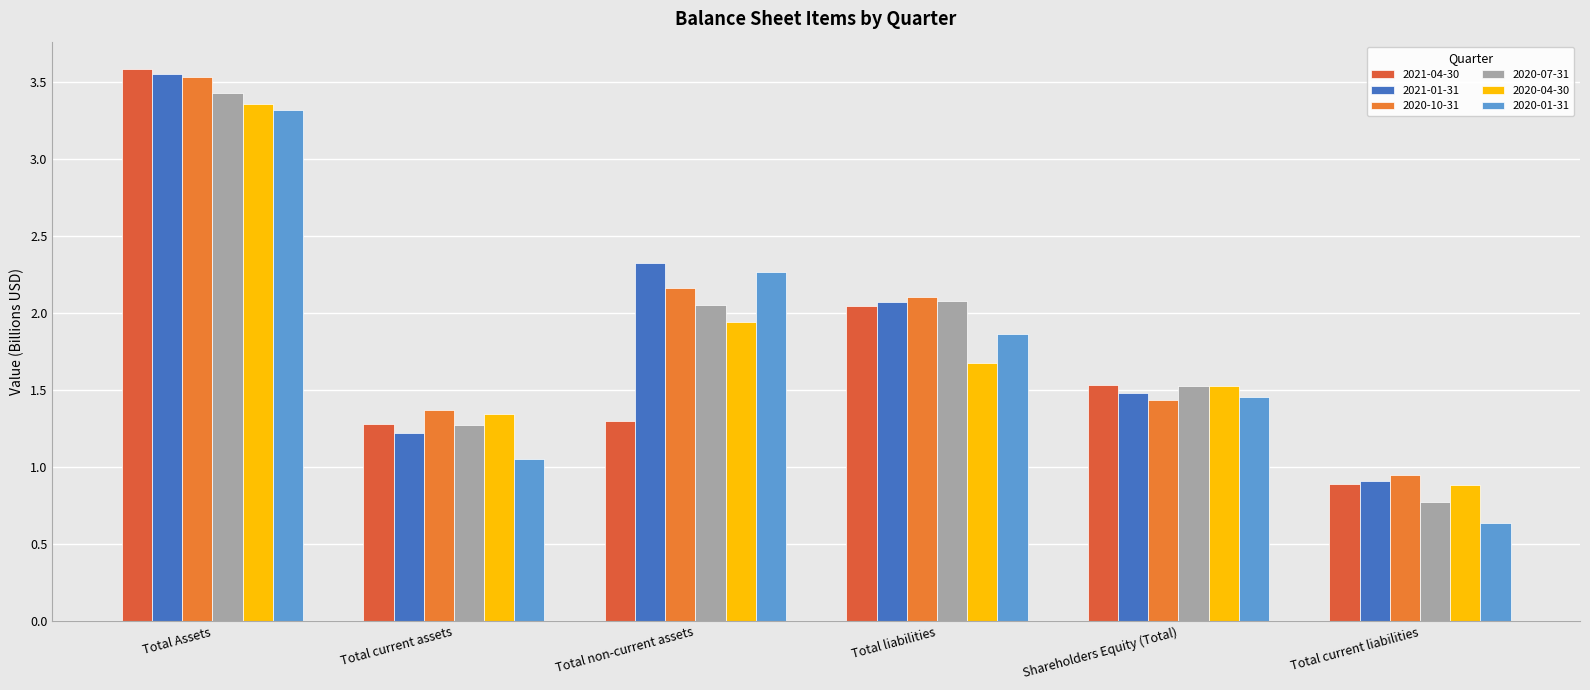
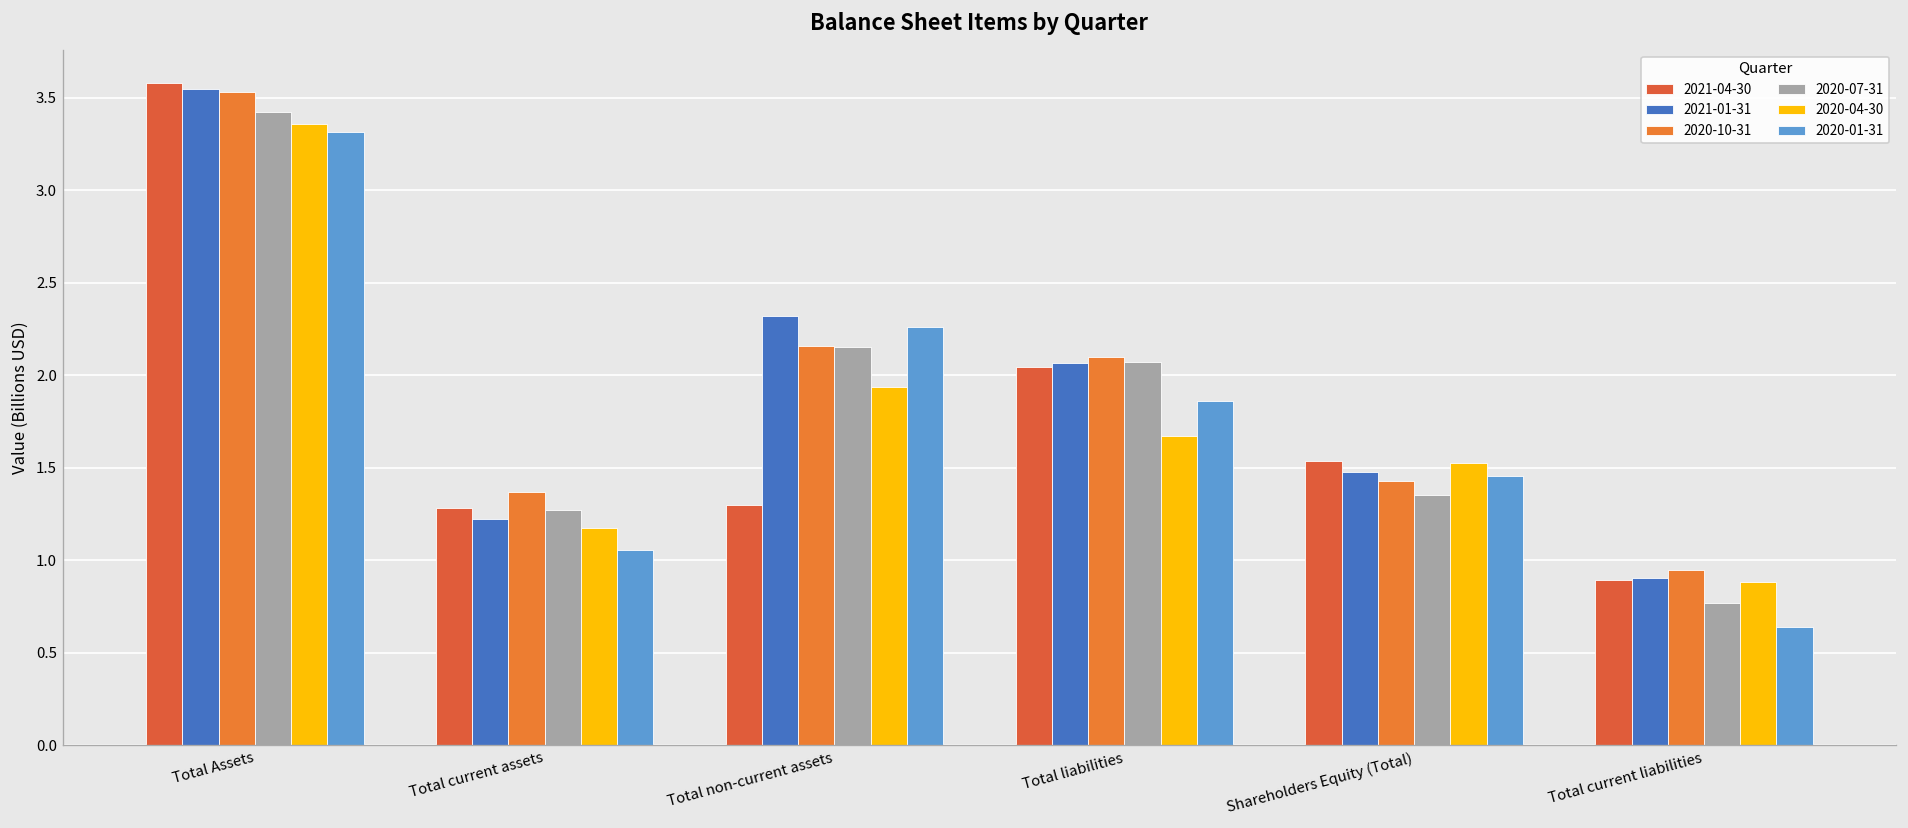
  {
    "2020-07-31": {
      "Total Assets": 3.43,
      "Total current assets": 1.27,
-     "Total non-current assets": 2.05,
+     "Total non-current assets": 2.15,
      "Total liabilities": 2.07,
-     "Shareholders Equity (Total)": 1.53,
+     "Shareholders Equity (Total)": 1.35,
      "Total current liabilities": 0.77
    },
    "2020-04-30": {
      "Total Assets": 3.36,
-     "Total current assets": 1.34,
+     "Total current assets": 1.18,
      "Total non-current assets": 1.94,
      "Total liabilities": 1.67,
      "Shareholders Equity (Total)": 1.53,
      "Total current liabilities": 0.88
    }
  }
